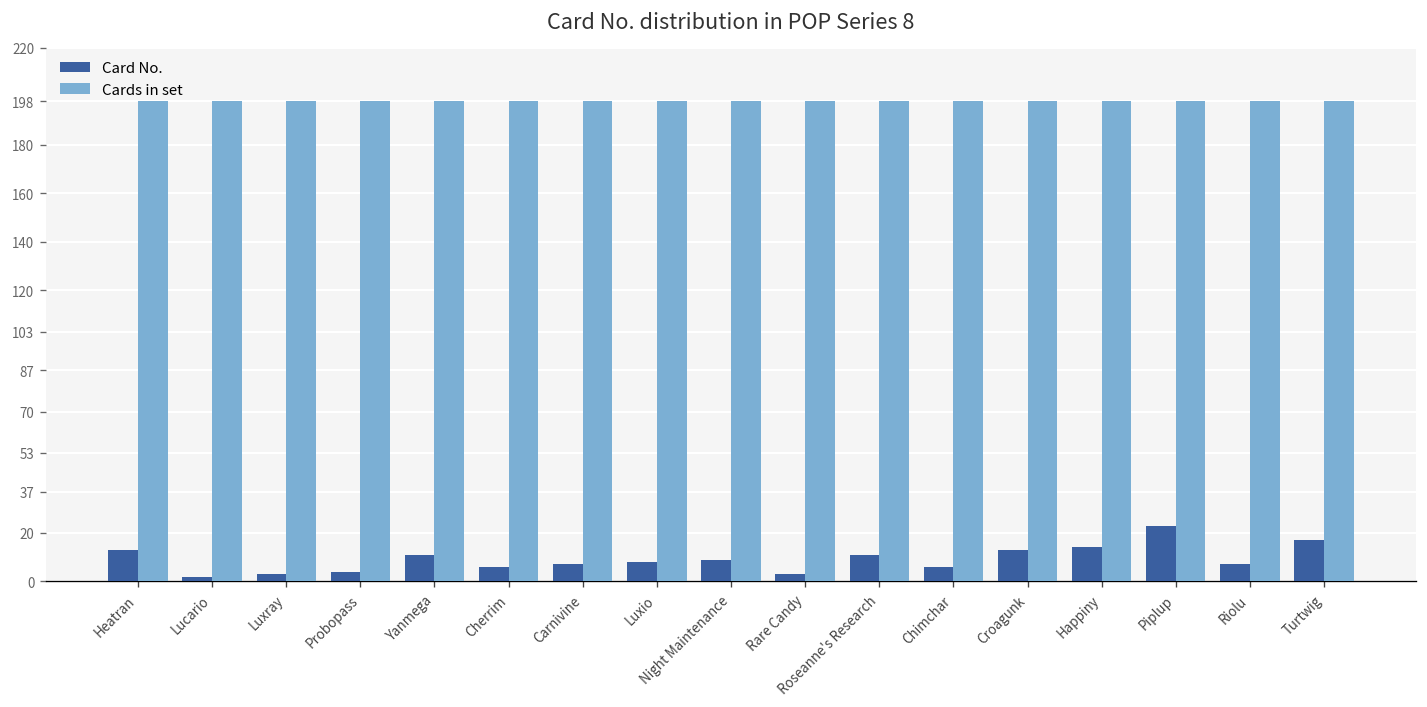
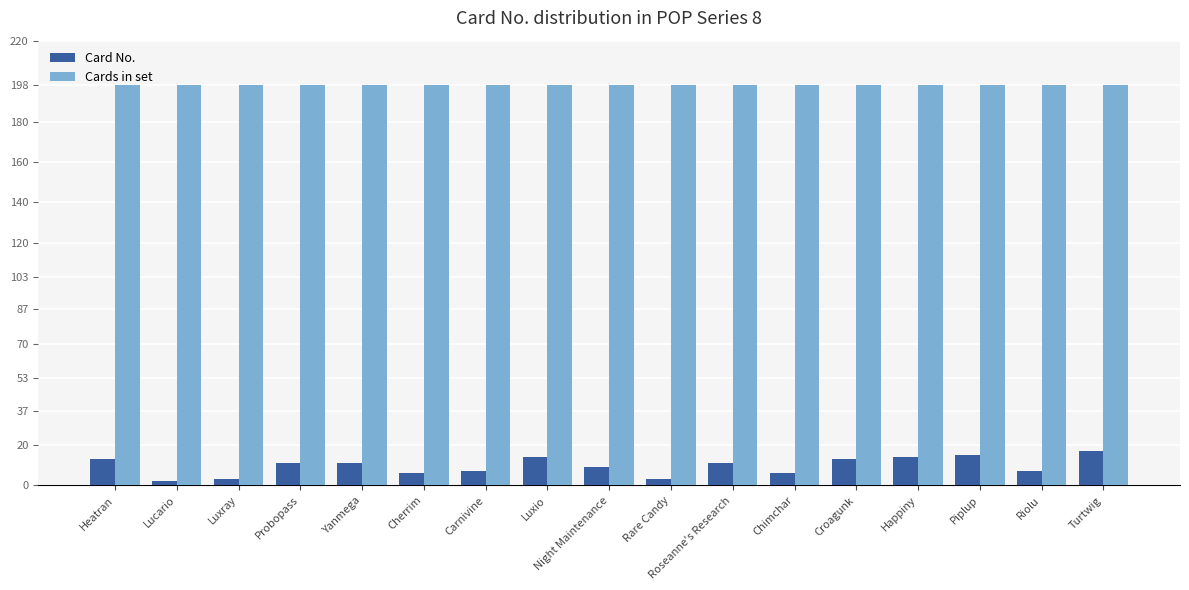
  {
    "Card No.": {
      "Heatran": 13,
      "Lucario": 2,
      "Luxray": 3,
-     "Probopass": 4,
+     "Probopass": 11,
      "Yanmega": 11,
      "Cherrim": 6,
      "Carnivine": 7,
-     "Luxio": 8,
+     "Luxio": 14,
      "Night Maintenance": 9,
      "Rare Candy": 3,
      "Roseanne's Research": 11,
      "Chimchar": 6,
      "Croagunk": 13,
      "Happiny": 14,
-     "Piplup": 23,
+     "Piplup": 15,
      "Riolu": 7,
      "Turtwig": 17
    },
    "Cards in set": {
      "Heatran": 198,
      "Lucario": 198,
      "Luxray": 198,
      "Probopass": 198,
      "Yanmega": 198,
      "Cherrim": 198,
      "Carnivine": 198,
      "Luxio": 198,
      "Night Maintenance": 198,
      "Rare Candy": 198,
      "Roseanne's Research": 198,
      "Chimchar": 198,
      "Croagunk": 198,
      "Happiny": 198,
      "Piplup": 198,
      "Riolu": 198,
      "Turtwig": 198
    }
  }
